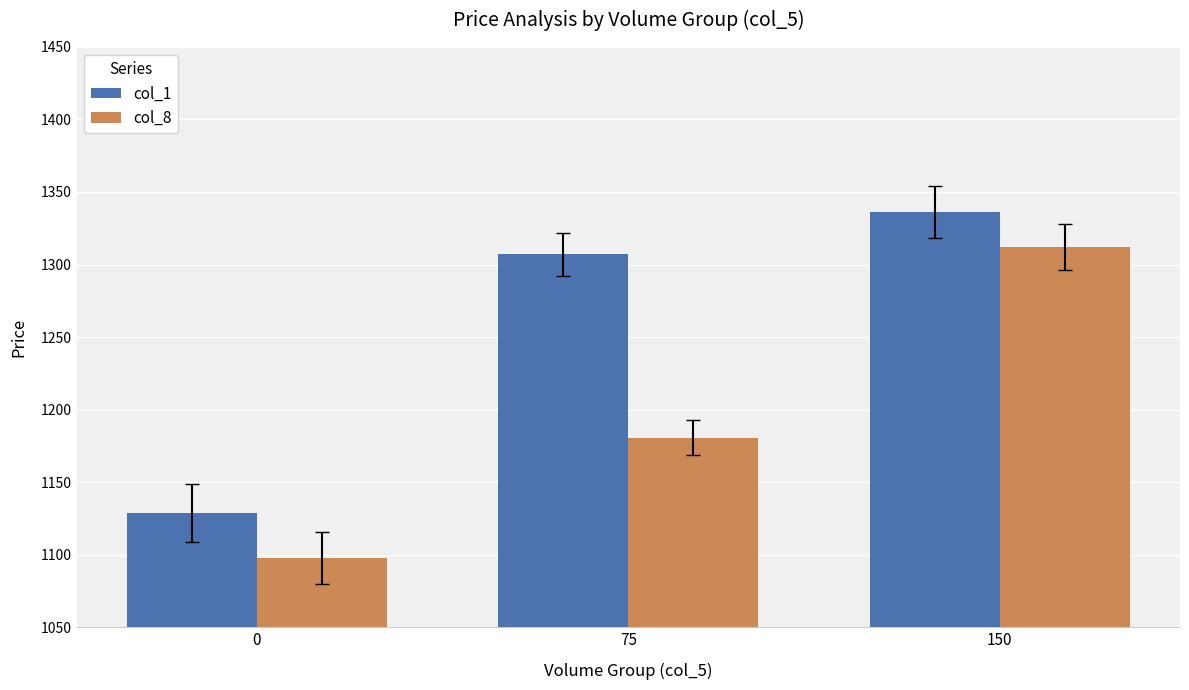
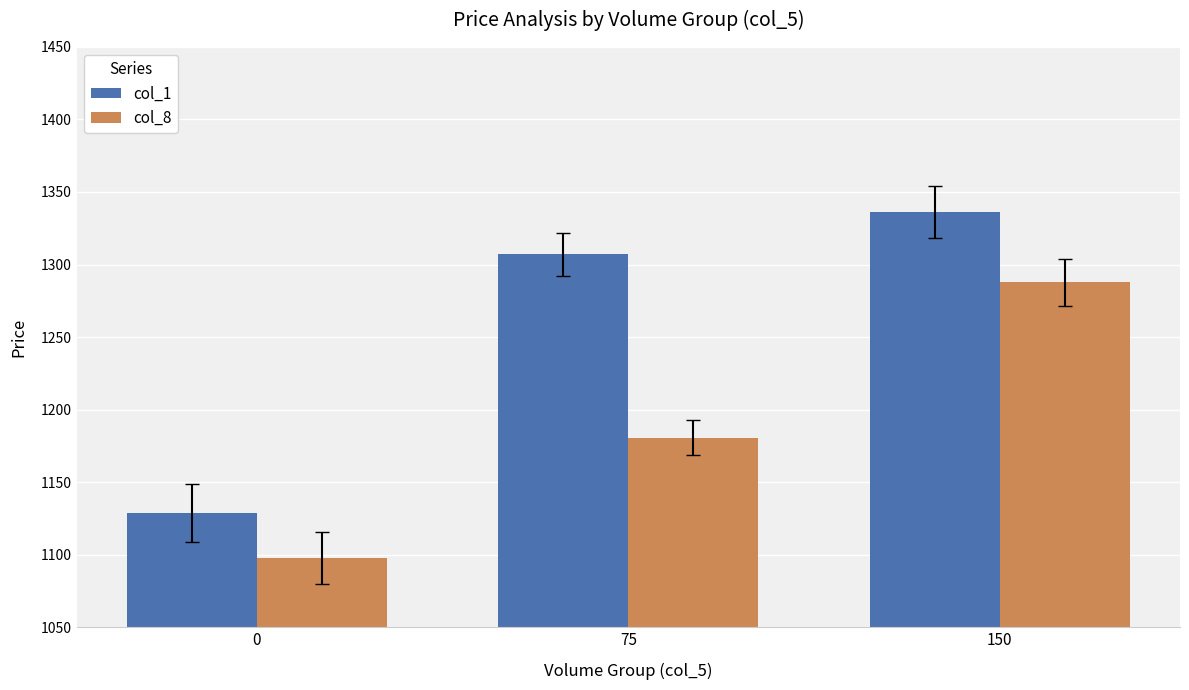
  {
    "col_1": {
      "0": 1129,
      "75": 1307,
      "150": 1336
    },
    "col_8": {
      "0": 1098,
      "75": 1181,
-     "150": 1312
+     "150": 1288
    }
  }
